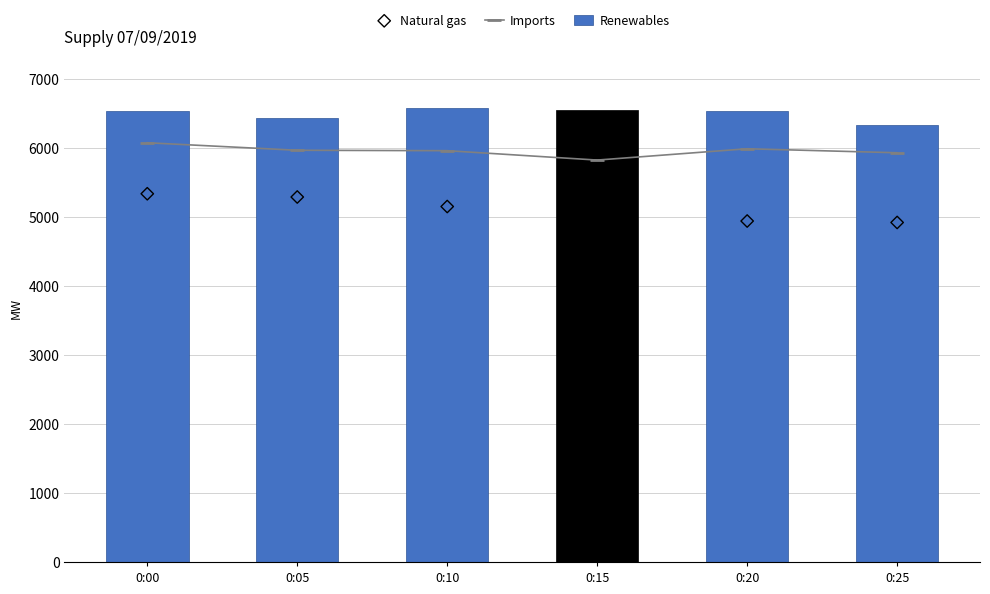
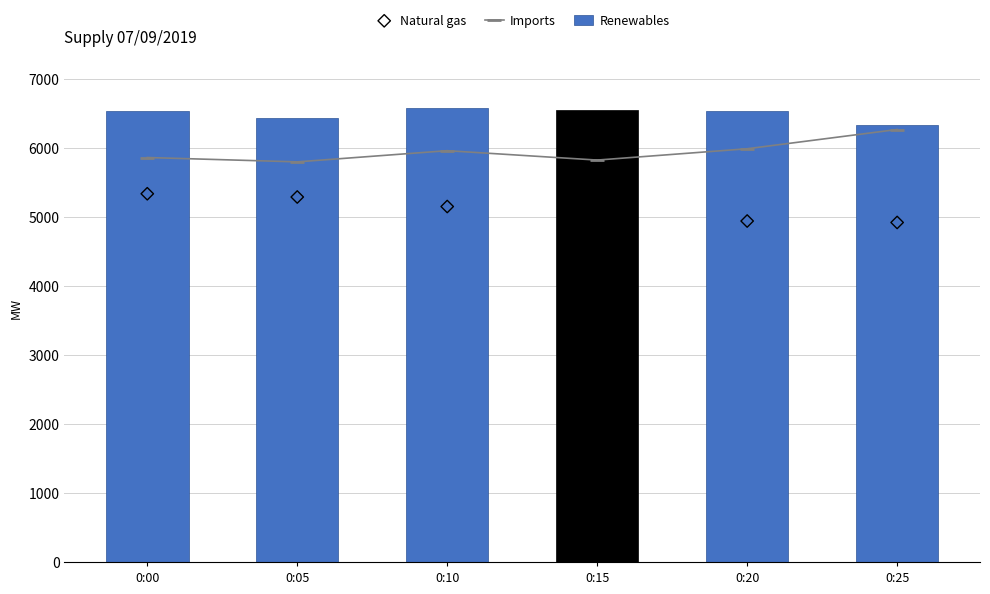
  {
    "Renewables": {
      "0:00": 6500,
      "0:05": 6400,
      "0:10": 6600,
      "0:15": 6600,
      "0:20": 6500,
      "0:25": 6300
    },
    "Imports": {
-     "0:00": 6100,
-     "0:05": 6000,
+     "0:00": 5900,
+     "0:05": 5800,
      "0:10": 6000,
      "0:15": 5800,
      "0:20": 6000,
-     "0:25": 5900
+     "0:25": 6300
    }
  }
